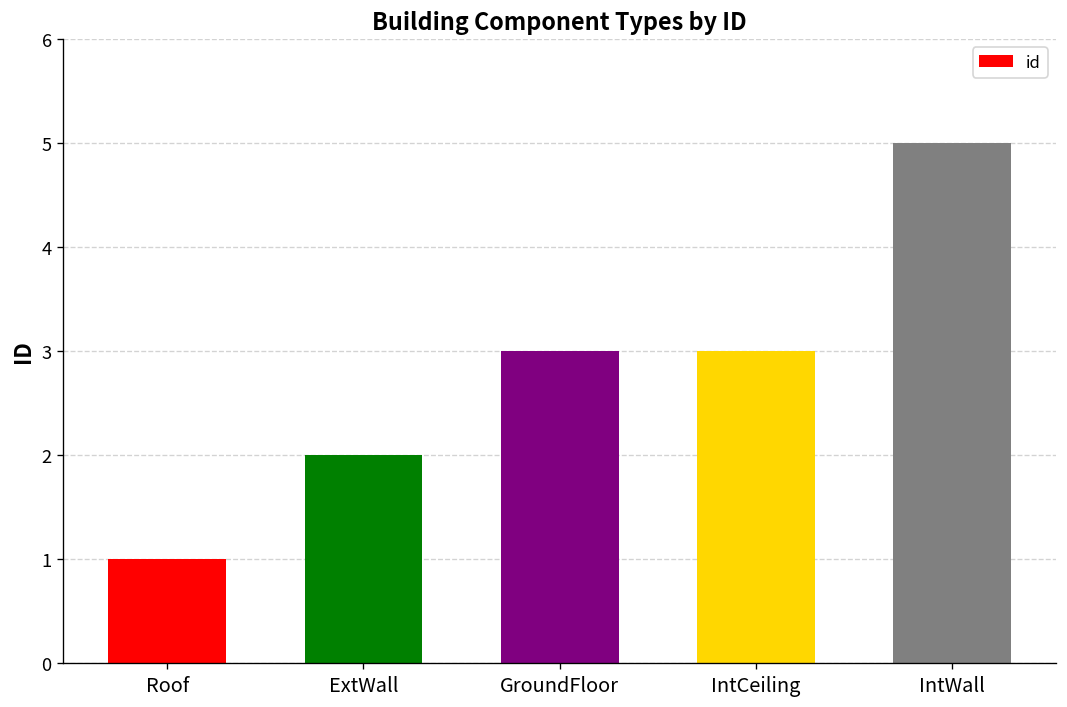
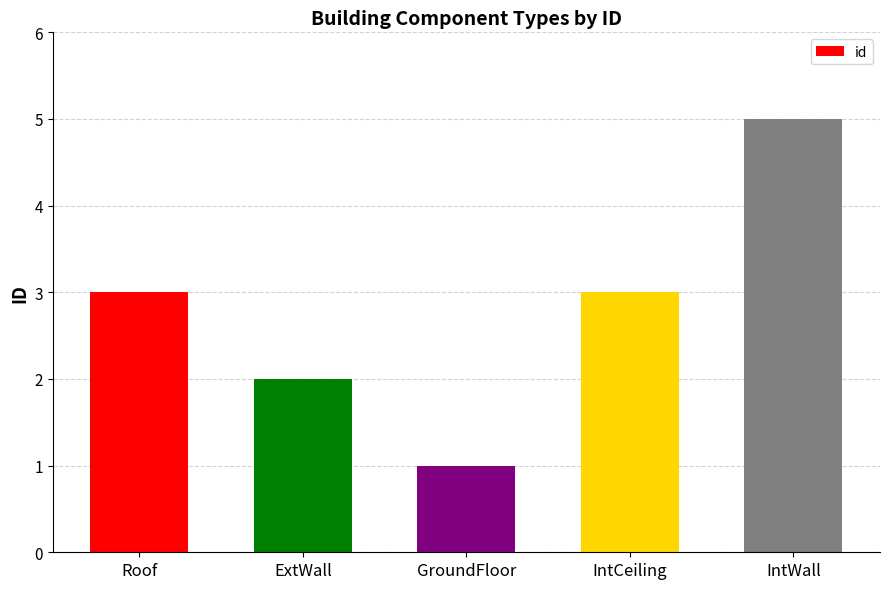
  {
-   "Roof": 1,
+   "Roof": 3,
    "ExtWall": 2,
-   "GroundFloor": 3,
+   "GroundFloor": 1,
    "IntCeiling": 3,
    "IntWall": 5
  }
